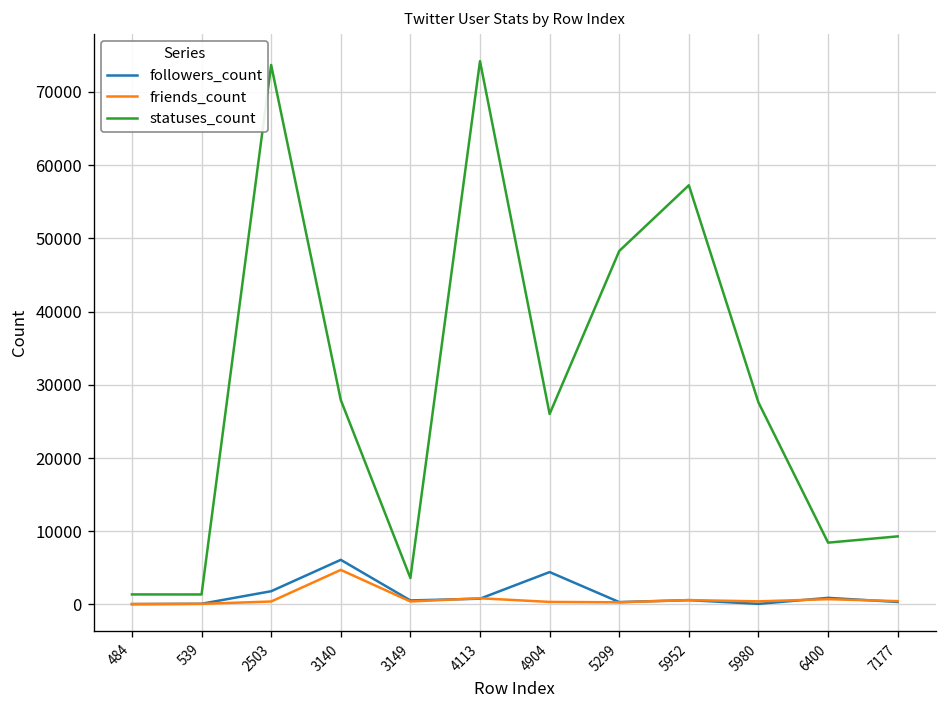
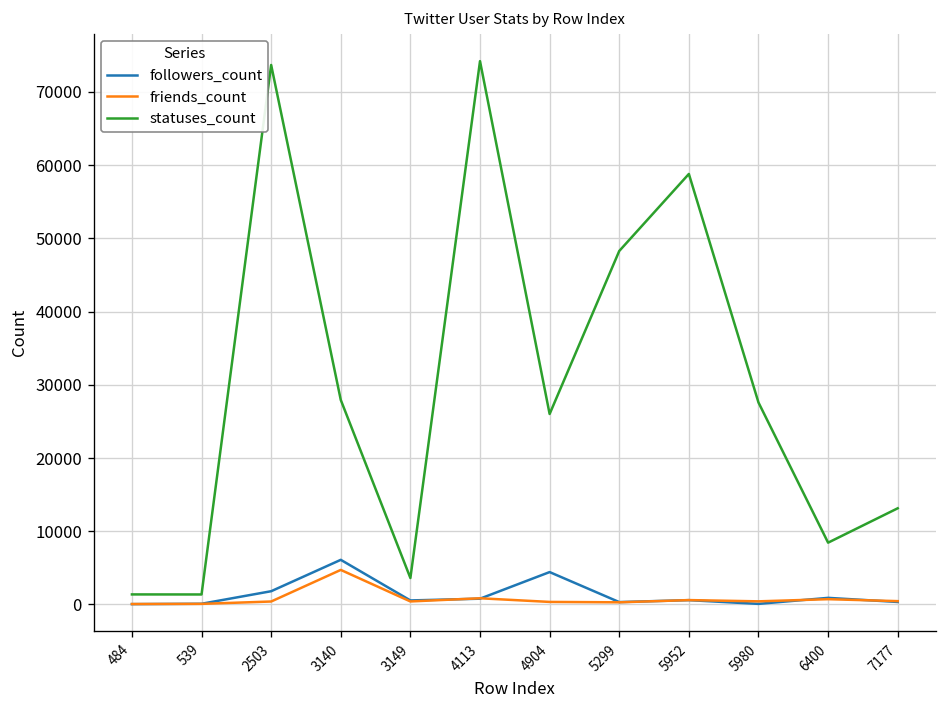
  {
    "followers_count": {
      "2503": 2000,
      "3140": 6000,
      "4904": 4000
    },
    "friends_count": {
      "2503": 0,
      "3140": 5000,
      "4904": 0
    },
    "statuses_count": {
      "484": 1000,
      "539": 1000,
      "2503": 74000,
      "3140": 28000,
      "3149": 4000,
      "4113": 74000,
      "4904": 26000,
      "5299": 48000,
-     "5952": 57000,
+     "5952": 59000,
      "5980": 28000,
      "6400": 8000,
-     "7177": 9000
+     "7177": 13000
    }
  }
